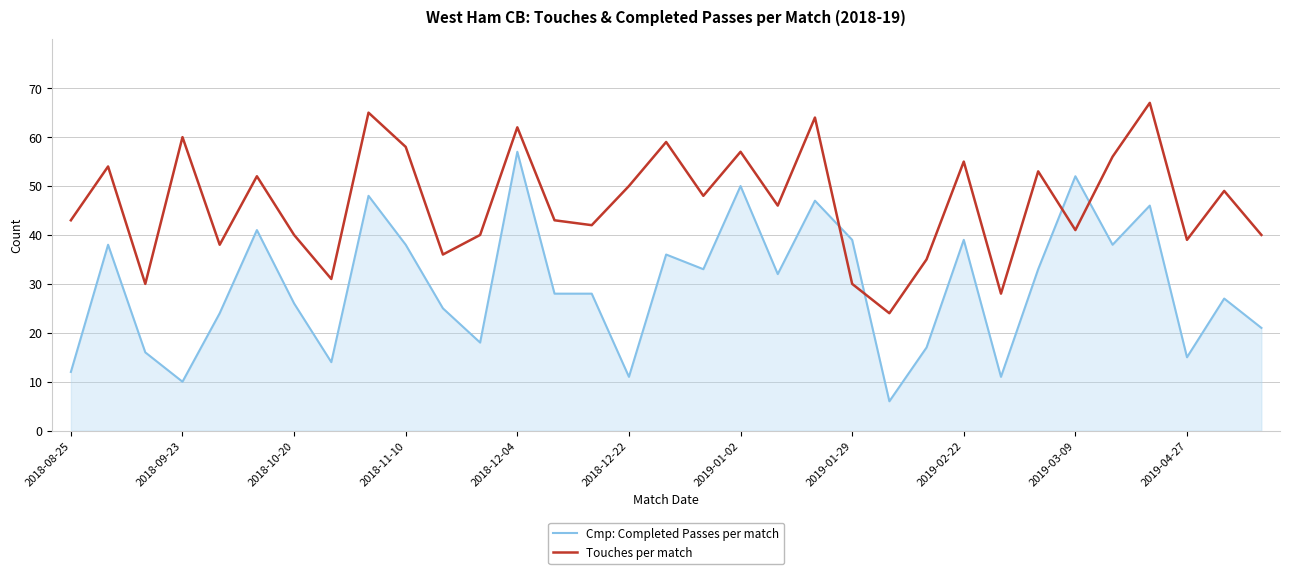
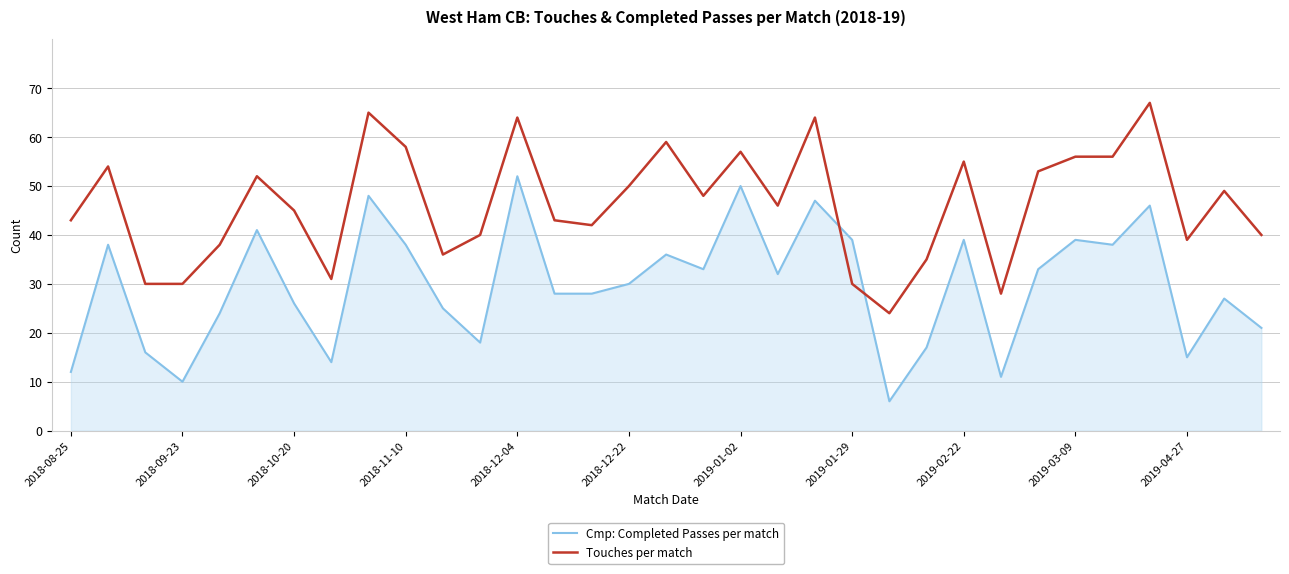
  {
    "Cmp: Completed Passes per match": {
      "2018-08-25": 12,
      "2018-09-23": 10,
      "2018-10-20": 26,
      "2018-11-10": 38,
-     "2018-12-04": 57,
-     "2018-12-22": 11,
+     "2018-12-04": 52,
+     "2018-12-22": 30,
      "2019-01-02": 50,
      "2019-01-29": 39,
      "2019-02-22": 39,
-     "2019-03-09": 52,
+     "2019-03-09": 39,
      "2019-04-27": 15
    },
    "Touches per match": {
      "2018-08-25": 43,
-     "2018-09-23": 60,
-     "2018-10-20": 40,
+     "2018-09-23": 30,
+     "2018-10-20": 45,
      "2018-11-10": 58,
-     "2018-12-04": 62,
+     "2018-12-04": 64,
      "2018-12-22": 50,
      "2019-01-02": 57,
      "2019-01-29": 30,
      "2019-02-22": 55,
-     "2019-03-09": 41,
+     "2019-03-09": 56,
      "2019-04-27": 39
    }
  }
